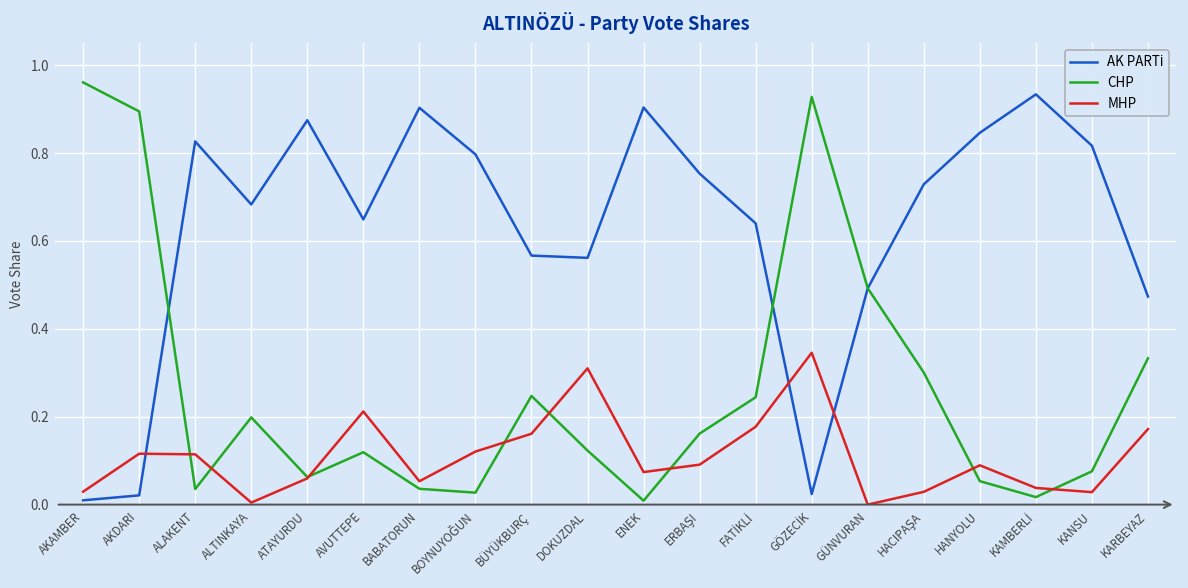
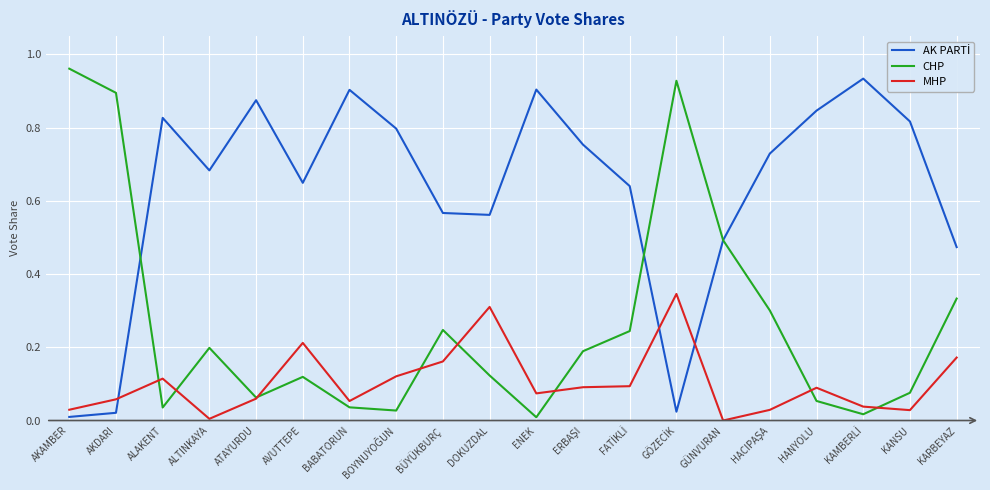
  {
    "AK PARTİ": {
      "AKAMBER": 0.01,
      "AKDARI": 0.02,
      "ALAKENT": 0.83,
      "ALTINKAYA": 0.68,
      "ATAYURDU": 0.87,
      "AVUTTEPE": 0.65,
      "BABATORUN": 0.90,
      "BOYNUYOĞUN": 0.80,
      "BÜYÜKBURÇ": 0.57,
      "DOKUZDAL": 0.56,
      "ENEK": 0.90,
      "ERBAŞI": 0.75,
      "FATİKLİ": 0.64,
      "GÖZECİK": 0.02,
      "HACIPAŞA": 0.73,
      "HANYOLU": 0.85,
      "KAMBERLİ": 0.93,
      "KANSU": 0.82,
      "KARBEYAZ": 0.47
    },
    "CHP": {
      "AKAMBER": 0.96,
      "AKDARI": 0.89,
      "ALAKENT": 0.04,
      "ALTINKAYA": 0.20,
      "AVUTTEPE": 0.12,
      "BABATORUN": 0.04,
      "BOYNUYOĞUN": 0.03,
      "BÜYÜKBURÇ": 0.25,
      "DOKUZDAL": 0.12,
      "ENEK": 0.01,
-     "ERBAŞI": 0.16,
+     "ERBAŞI": 0.19,
      "FATİKLİ": 0.24,
      "GÖZECİK": 0.93,
      "HACIPAŞA": 0.30,
      "HANYOLU": 0.05,
      "KAMBERLİ": 0.02,
      "KANSU": 0.08,
      "KARBEYAZ": 0.33
    },
    "MHP": {
      "AKAMBER": 0.03,
-     "AKDARI": 0.12,
+     "AKDARI": 0.06,
      "ALAKENT": 0.11,
      "ALTINKAYA": 0.00,
      "AVUTTEPE": 0.21,
      "BABATORUN": 0.05,
      "BOYNUYOĞUN": 0.12,
      "BÜYÜKBURÇ": 0.16,
      "DOKUZDAL": 0.31,
      "ENEK": 0.07,
      "ERBAŞI": 0.09,
-     "FATİKLİ": 0.18,
+     "FATİKLİ": 0.09,
      "GÖZECİK": 0.35,
      "GÜNVURAN": 0.00,
      "HACIPAŞA": 0.03,
      "HANYOLU": 0.09,
      "KAMBERLİ": 0.04,
      "KANSU": 0.03,
      "KARBEYAZ": 0.17
    }
  }
